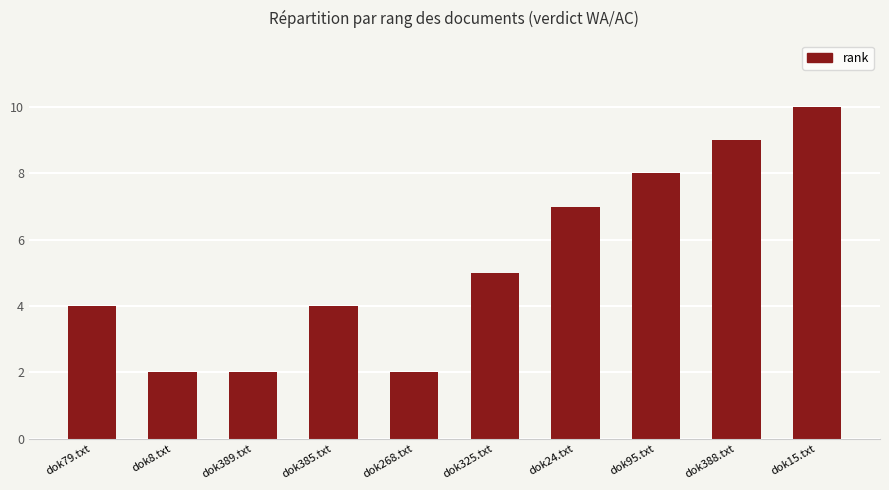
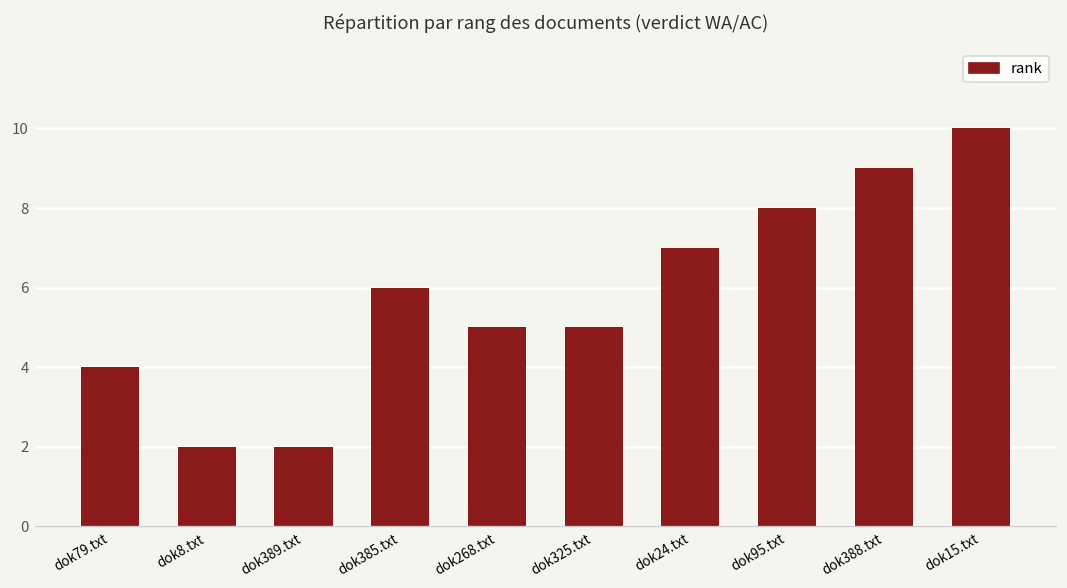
  {
    "dok79.txt": 4,
    "dok8.txt": 2,
    "dok389.txt": 2,
-   "dok385.txt": 4,
-   "dok268.txt": 2,
+   "dok385.txt": 6,
+   "dok268.txt": 5,
    "dok325.txt": 5,
    "dok24.txt": 7,
    "dok95.txt": 8,
    "dok388.txt": 9,
    "dok15.txt": 10
  }
